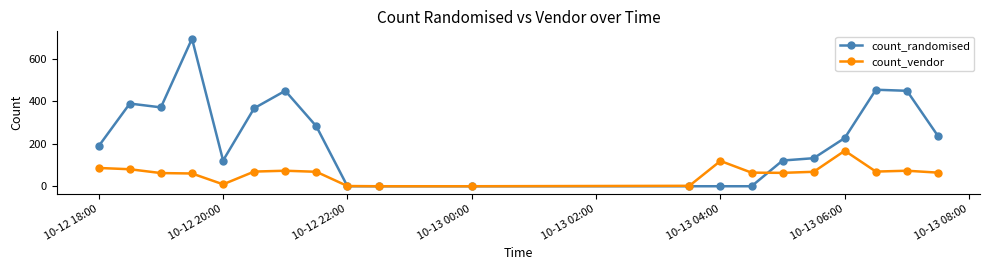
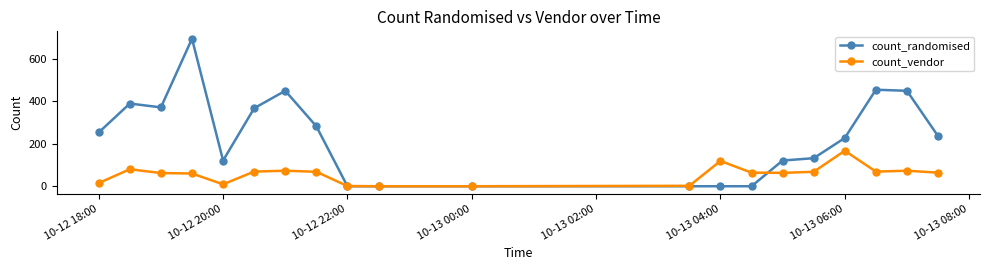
  {
    "count_randomised": {
-     "10-12 18:00": 190,
+     "10-12 18:00": 250,
      "10-12 20:00": 120,
      "10-13 04:00": 0,
      "10-13 06:00": 230
    },
    "count_vendor": {
-     "10-12 18:00": 90,
+     "10-12 18:00": 20,
      "10-12 20:00": 10,
      "10-13 04:00": 120,
      "10-13 06:00": 170
    }
  }
